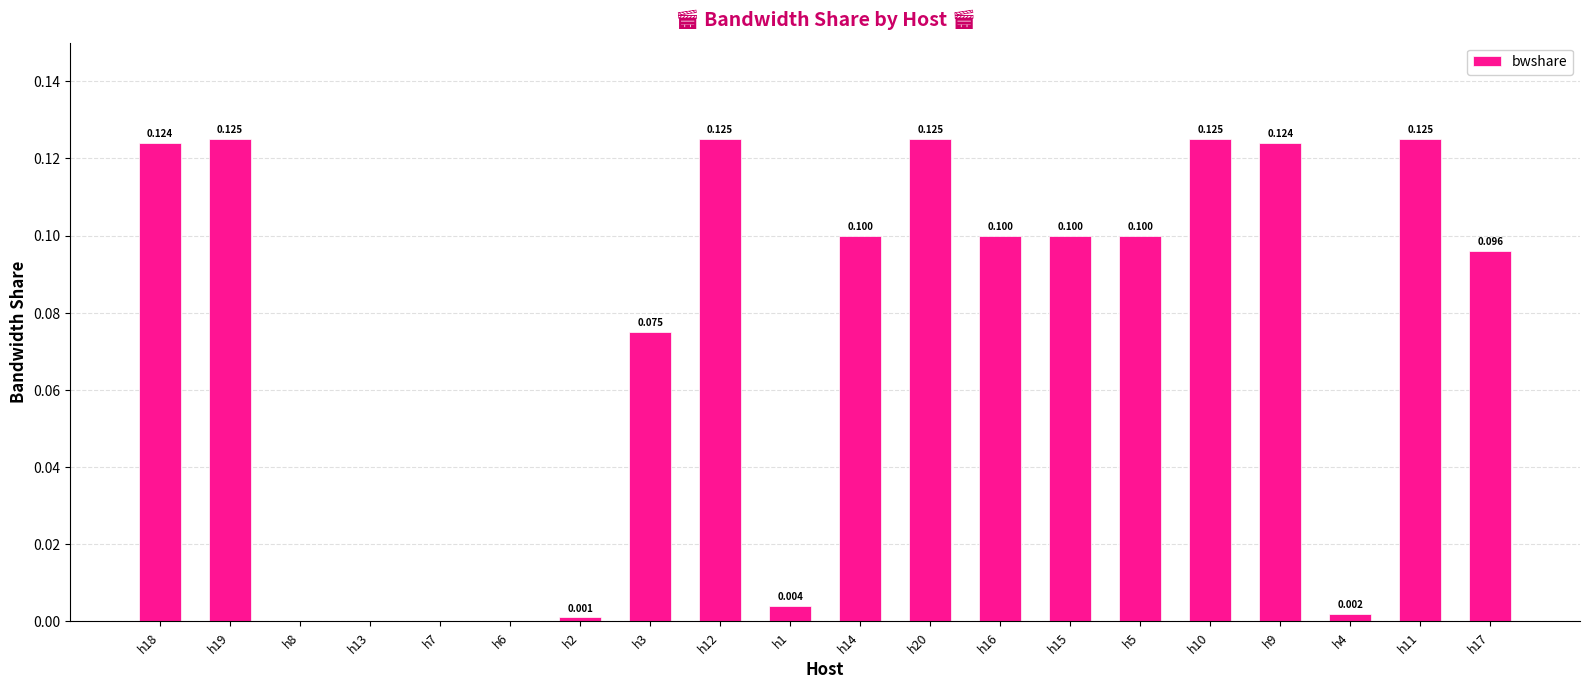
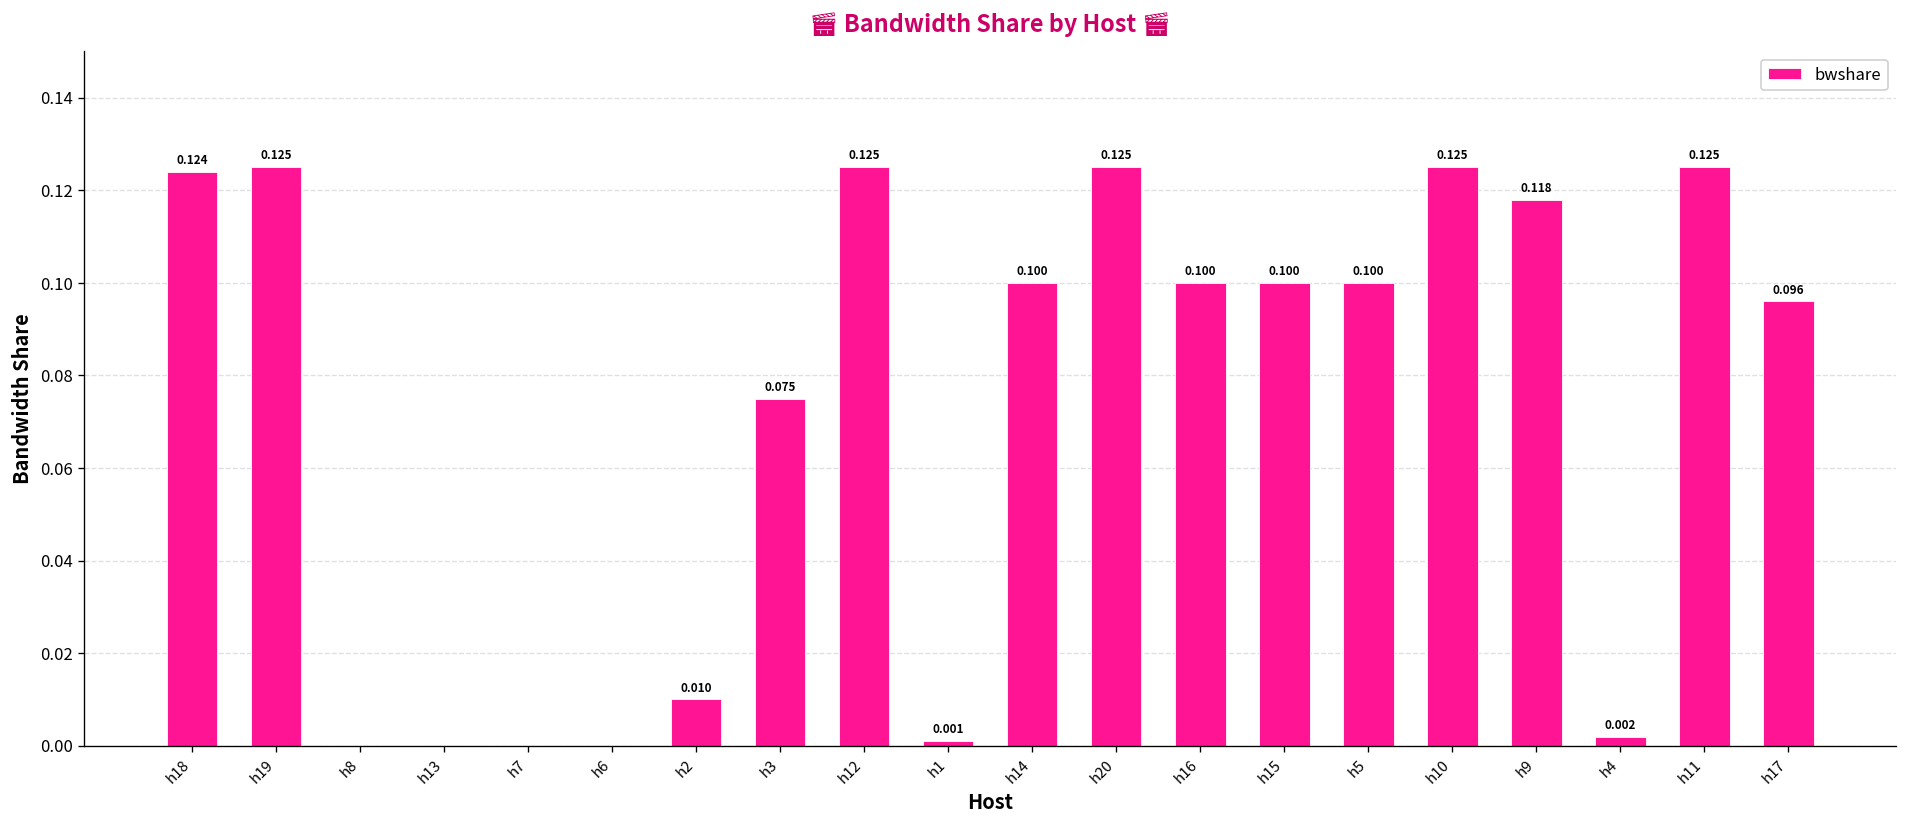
  {
    "h18": 0.124,
    "h19": 0.125,
-   "h2": 0.001,
+   "h2": 0.010,
    "h3": 0.075,
    "h12": 0.125,
-   "h1": 0.004,
+   "h1": 0.001,
    "h14": 0.100,
    "h20": 0.125,
    "h16": 0.100,
    "h15": 0.100,
    "h5": 0.100,
    "h10": 0.125,
-   "h9": 0.124,
+   "h9": 0.118,
    "h4": 0.002,
    "h11": 0.125,
    "h17": 0.096
  }
